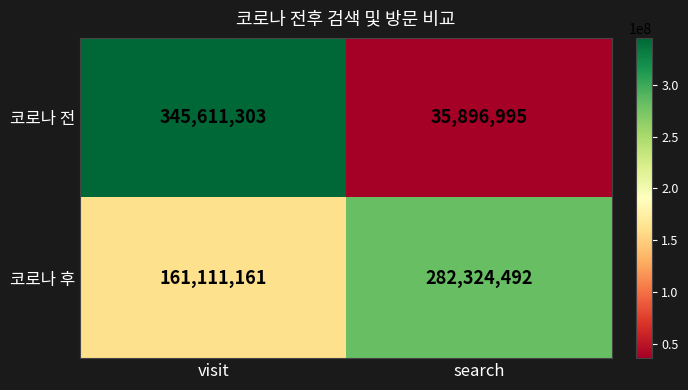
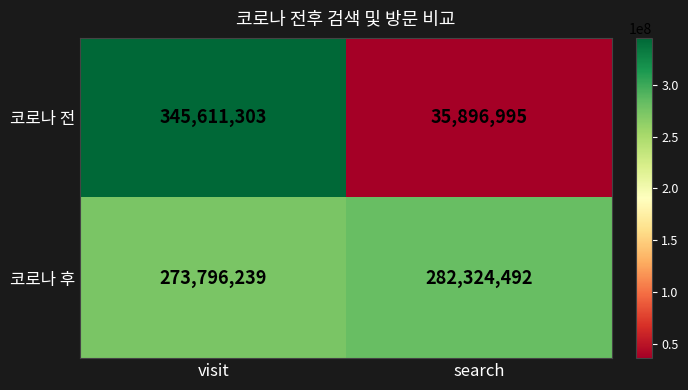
  {
    "코로나 전": {
      "visit": "345,611,303",
      "search": "35,896,995"
    },
    "코로나 후": {
-     "visit": "161,111,161",
+     "visit": "273,796,239",
      "search": "282,324,492"
    }
  }
